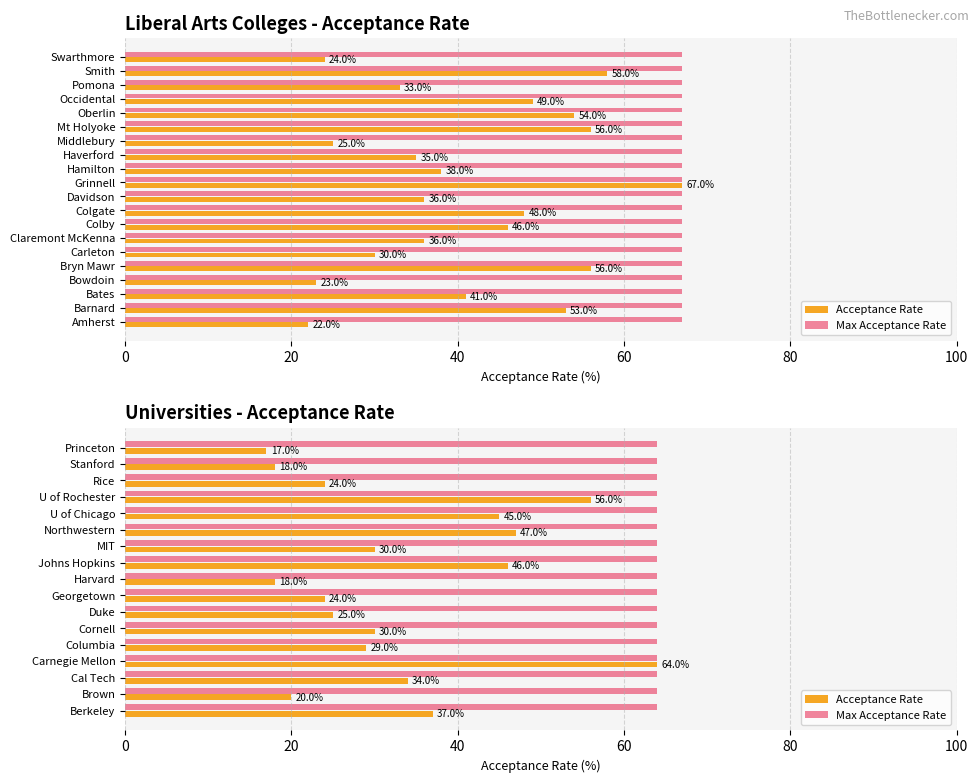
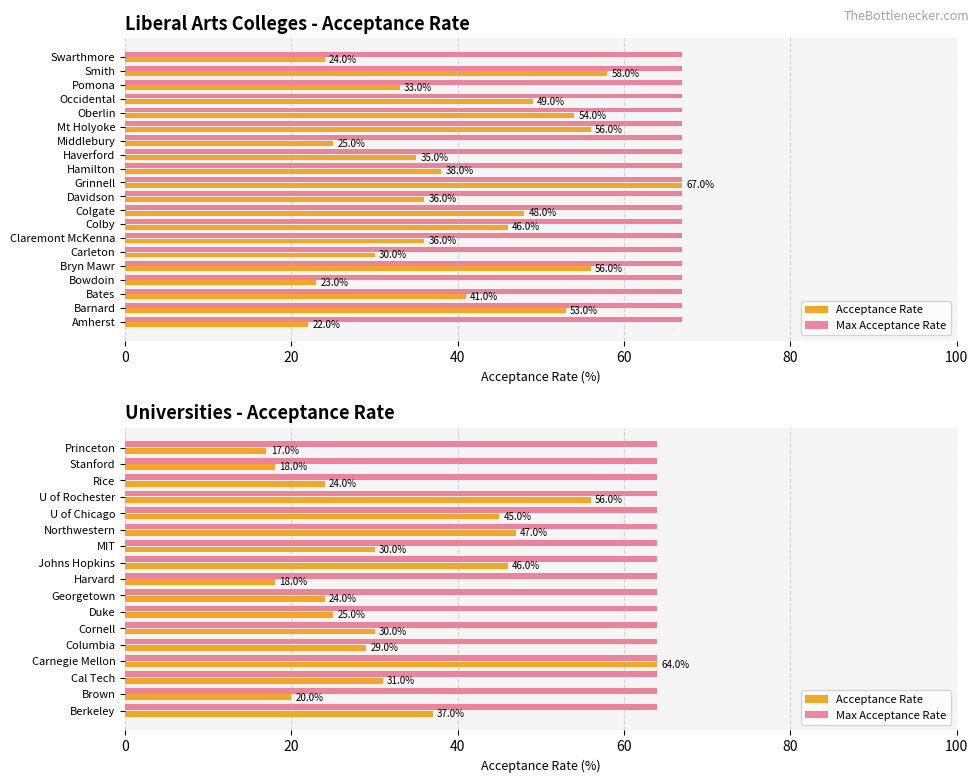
  {
    "Liberal Arts Colleges - Acceptance Rate": {
      "Acceptance Rate": {
        "Swarthmore": "24.0%",
        "Smith": "58.0%",
        "Pomona": "33.0%",
        "Occidental": "49.0%",
        "Oberlin": "54.0%",
        "Mt Holyoke": "56.0%",
        "Middlebury": "25.0%",
        "Haverford": "35.0%",
        "Hamilton": "38.0%",
        "Grinnell": "67.0%",
        "Davidson": "36.0%",
        "Colgate": "48.0%",
        "Colby": "46.0%",
        "Claremont McKenna": "36.0%",
        "Carleton": "30.0%",
        "Bryn Mawr": "56.0%",
        "Bowdoin": "23.0%",
        "Bates": "41.0%",
        "Barnard": "53.0%",
        "Amherst": "22.0%"
      },
      "Max Acceptance Rate": {
        "Grinnell": "67.0%"
      }
    },
    "Universities - Acceptance Rate": {
      "Acceptance Rate": {
        "Princeton": "17.0%",
        "Stanford": "18.0%",
        "Rice": "24.0%",
        "U of Rochester": "56.0%",
        "U of Chicago": "45.0%",
        "Northwestern": "47.0%",
        "MIT": "30.0%",
        "Johns Hopkins": "46.0%",
        "Harvard": "18.0%",
        "Georgetown": "24.0%",
        "Duke": "25.0%",
        "Cornell": "30.0%",
        "Columbia": "29.0%",
        "Carnegie Mellon": "64.0%",
-       "Cal Tech": "34.0%",
+       "Cal Tech": "31.0%",
        "Brown": "20.0%",
        "Berkeley": "37.0%"
      },
      "Max Acceptance Rate": {
        "Carnegie Mellon": "64.0%"
      }
    }
  }
